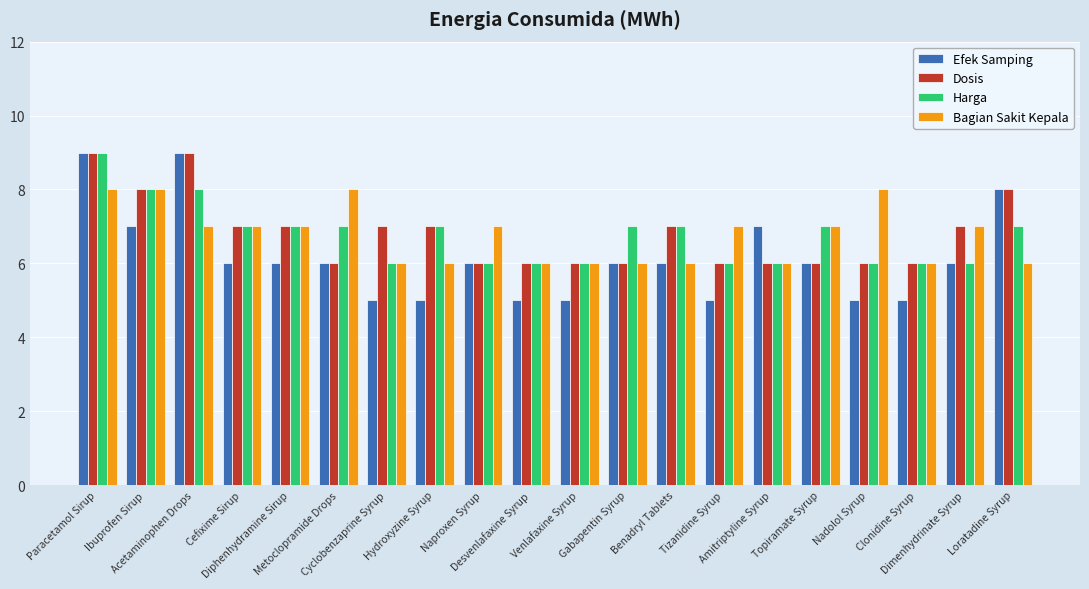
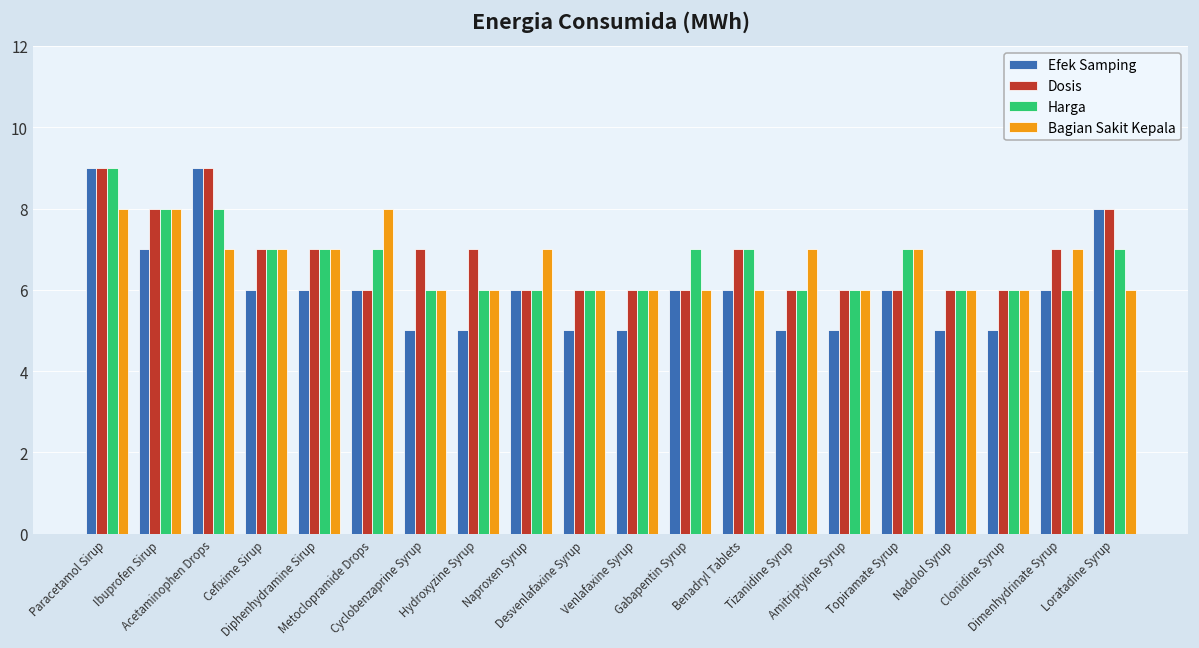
  {
    "Efek Samping": {
      "Paracetamol Sirup": 9,
      "Ibuprofen Sirup": 7,
      "Acetaminophen Drops": 9,
      "Cefixime Sirup": 6,
      "Diphenhydramine Sirup": 6,
      "Metoclopramide Drops": 6,
      "Cyclobenzaprine Syrup": 5,
      "Hydroxyzine Syrup": 5,
      "Naproxen Syrup": 6,
      "Desvenlafaxine Syrup": 5,
      "Venlafaxine Syrup": 5,
      "Gabapentin Syrup": 6,
      "Benadryl Tablets": 6,
      "Tizanidine Syrup": 5,
-     "Amitriptyline Syrup": 7,
+     "Amitriptyline Syrup": 5,
      "Topiramate Syrup": 6,
      "Nadolol Syrup": 5,
      "Clonidine Syrup": 5,
      "Dimenhydrinate Syrup": 6,
      "Loratadine Syrup": 8
    },
    "Dosis": {
      "Paracetamol Sirup": 9,
      "Ibuprofen Sirup": 8,
      "Acetaminophen Drops": 9,
      "Cefixime Sirup": 7,
      "Diphenhydramine Sirup": 7,
      "Metoclopramide Drops": 6,
      "Cyclobenzaprine Syrup": 7,
      "Hydroxyzine Syrup": 7,
      "Naproxen Syrup": 6,
      "Desvenlafaxine Syrup": 6,
      "Venlafaxine Syrup": 6,
      "Gabapentin Syrup": 6,
      "Benadryl Tablets": 7,
      "Tizanidine Syrup": 6,
      "Amitriptyline Syrup": 6,
      "Topiramate Syrup": 6,
      "Nadolol Syrup": 6,
      "Clonidine Syrup": 6,
      "Dimenhydrinate Syrup": 7,
      "Loratadine Syrup": 8
    },
    "Harga": {
      "Paracetamol Sirup": 9,
      "Ibuprofen Sirup": 8,
      "Acetaminophen Drops": 8,
      "Cefixime Sirup": 7,
      "Diphenhydramine Sirup": 7,
      "Metoclopramide Drops": 7,
      "Cyclobenzaprine Syrup": 6,
-     "Hydroxyzine Syrup": 7,
+     "Hydroxyzine Syrup": 6,
      "Naproxen Syrup": 6,
      "Desvenlafaxine Syrup": 6,
      "Venlafaxine Syrup": 6,
      "Gabapentin Syrup": 7,
      "Benadryl Tablets": 7,
      "Tizanidine Syrup": 6,
      "Amitriptyline Syrup": 6,
      "Topiramate Syrup": 7,
      "Nadolol Syrup": 6,
      "Clonidine Syrup": 6,
      "Dimenhydrinate Syrup": 6,
      "Loratadine Syrup": 7
    },
    "Bagian Sakit Kepala": {
      "Paracetamol Sirup": 8,
      "Ibuprofen Sirup": 8,
      "Acetaminophen Drops": 7,
      "Cefixime Sirup": 7,
      "Diphenhydramine Sirup": 7,
      "Metoclopramide Drops": 8,
      "Cyclobenzaprine Syrup": 6,
      "Hydroxyzine Syrup": 6,
      "Naproxen Syrup": 7,
      "Desvenlafaxine Syrup": 6,
      "Venlafaxine Syrup": 6,
      "Gabapentin Syrup": 6,
      "Benadryl Tablets": 6,
      "Tizanidine Syrup": 7,
      "Amitriptyline Syrup": 6,
      "Topiramate Syrup": 7,
-     "Nadolol Syrup": 8,
+     "Nadolol Syrup": 6,
      "Clonidine Syrup": 6,
      "Dimenhydrinate Syrup": 7,
      "Loratadine Syrup": 6
    }
  }
